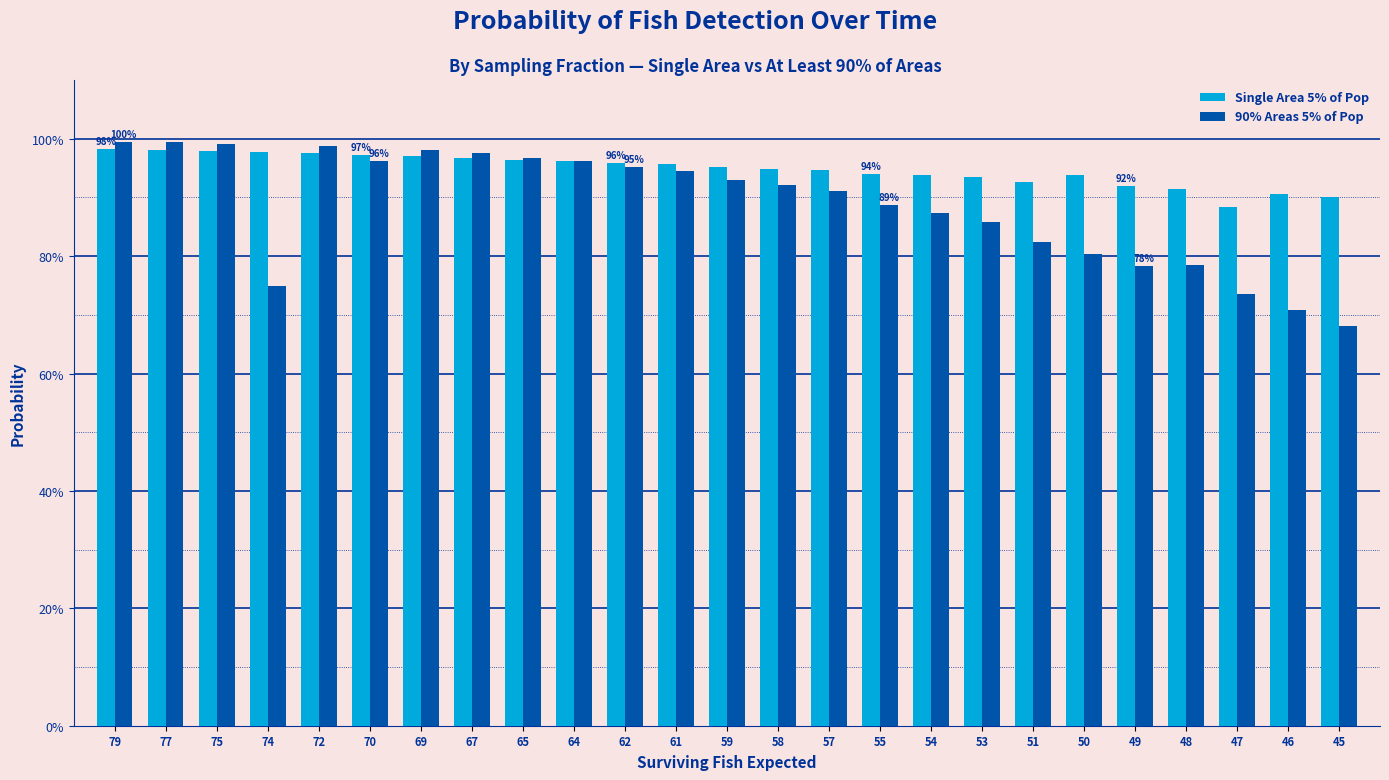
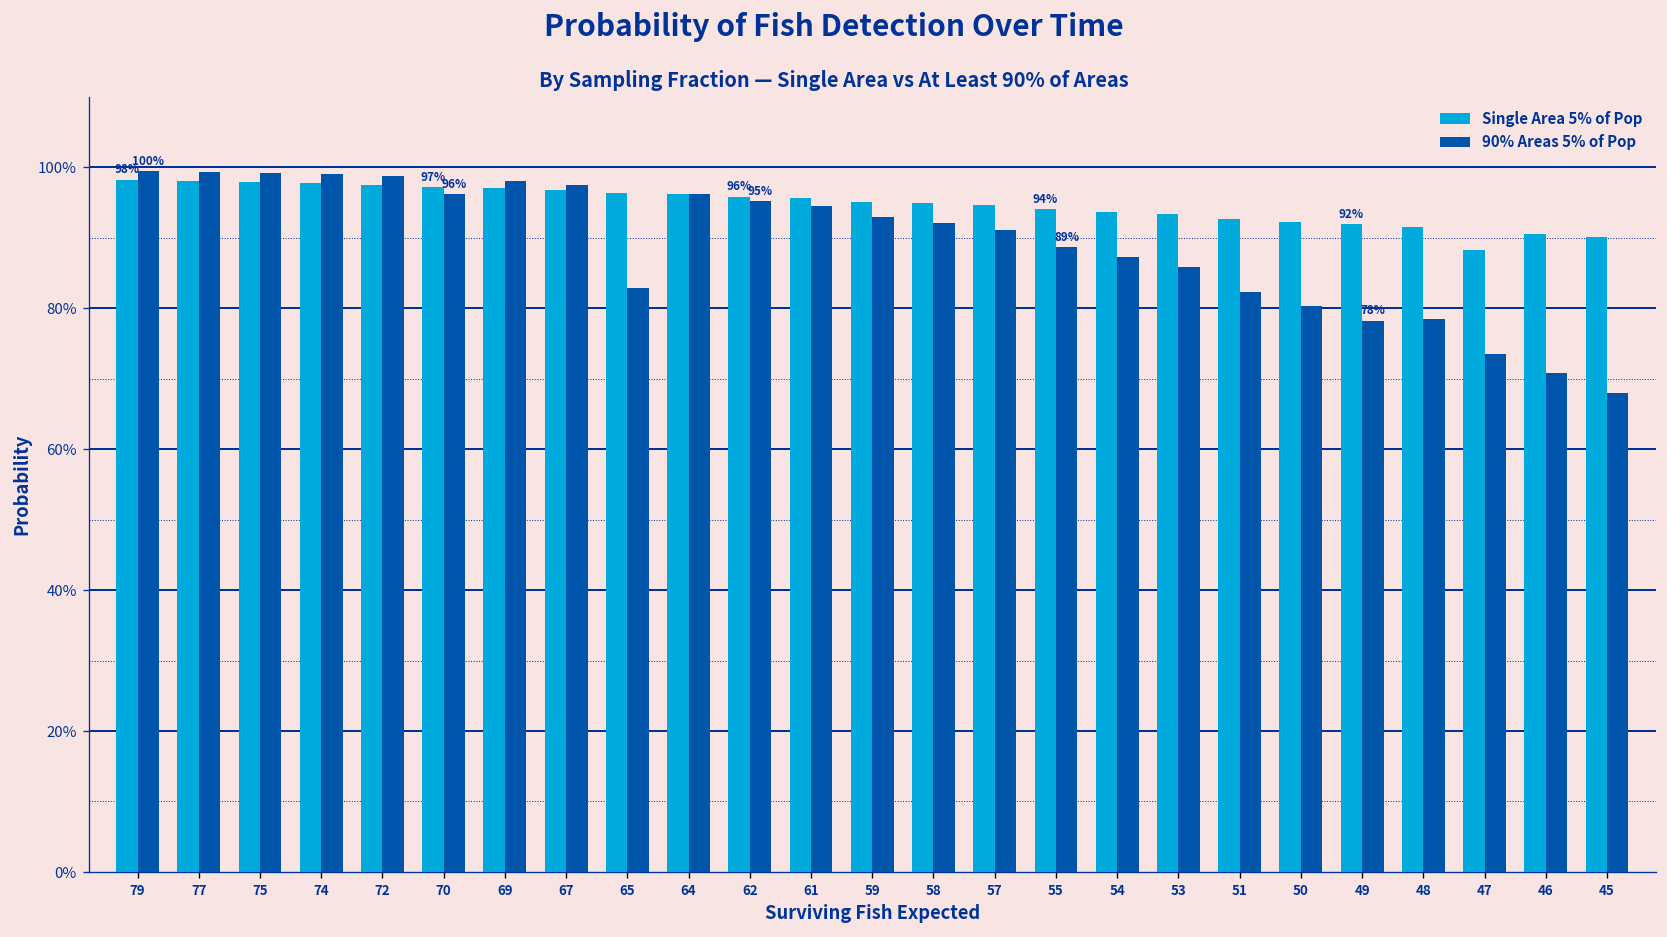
  {
    "Single Area 5% of Pop": {
      "77": "98%",
      "75": "98%",
      "74": "98%",
      "72": "98%",
      "69": "97%",
      "67": "97%",
      "65": "96%",
      "64": "96%",
      "61": "96%",
      "59": "95%",
      "58": "95%",
      "57": "95%",
      "54": "94%",
      "53": "93%",
      "51": "93%",
-     "50": "94%",
+     "50": "92%",
      "48": "91%",
      "47": "88%",
      "46": "91%",
      "45": "90%"
    },
    "90% Areas 5% of Pop": {
      "77": "99%",
      "75": "99%",
-     "74": "75%",
+     "74": "99%",
      "72": "99%",
      "69": "98%",
      "67": "97%",
-     "65": "97%",
+     "65": "83%",
      "61": "95%",
      "59": "93%",
      "58": "92%",
      "57": "91%",
      "54": "87%",
      "53": "86%",
      "51": "82%",
      "50": "80%",
      "48": "79%",
      "47": "73%",
      "46": "71%",
      "45": "68%"
    }
  }
